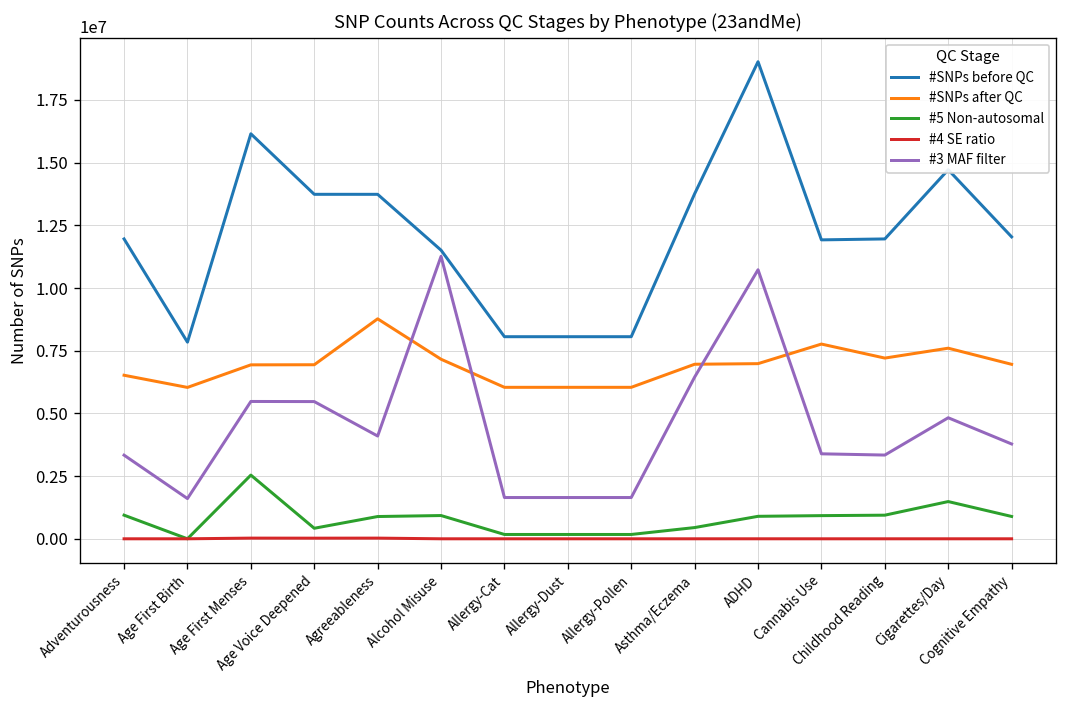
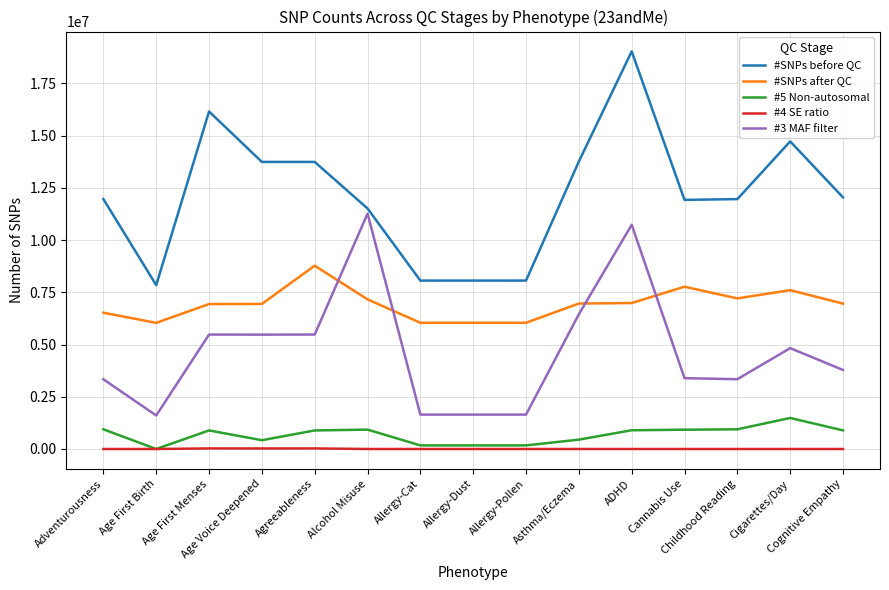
  {
    "#SNPs before QC": {
      "Adventurousness": 12000000,
      "Age First Birth": 7800000,
      "Age First Menses": 16100000,
      "Age Voice Deepened": 13700000,
      "Agreeableness": 13700000,
      "Alcohol Misuse": 11500000,
      "Allergy-Cat": 8100000,
      "Allergy-Dust": 8100000,
      "Allergy-Pollen": 8100000,
      "Asthma/Eczema": 13800000,
      "ADHD": 19000000,
      "Cannabis Use": 11900000,
      "Childhood Reading": 12000000,
      "Cigarettes/Day": 14700000,
      "Cognitive Empathy": 12000000
    },
    "#SNPs after QC": {
      "Adventurousness": 6500000,
      "Age First Birth": 6000000,
      "Age First Menses": 6900000,
      "Age Voice Deepened": 6900000,
      "Agreeableness": 8800000,
      "Alcohol Misuse": 7200000,
      "Allergy-Cat": 6000000,
      "Allergy-Dust": 6000000,
      "Allergy-Pollen": 6000000,
      "Asthma/Eczema": 7000000,
      "ADHD": 7000000,
      "Cannabis Use": 7800000,
      "Childhood Reading": 7200000,
      "Cigarettes/Day": 7600000,
      "Cognitive Empathy": 7000000
    },
    "#5 Non-autosomal": {
      "Adventurousness": 900000,
-     "Age First Menses": 2500000,
+     "Age First Menses": 900000,
      "Age Voice Deepened": 400000,
      "Agreeableness": 900000,
      "Alcohol Misuse": 900000,
      "Allergy-Cat": 200000,
      "Allergy-Dust": 200000,
      "Allergy-Pollen": 200000,
      "Asthma/Eczema": 400000,
      "ADHD": 900000,
      "Cannabis Use": 900000,
      "Childhood Reading": 900000,
      "Cigarettes/Day": 1500000,
      "Cognitive Empathy": 900000
    },
    "#4 SE ratio": {
      "Adventurousness": 0,
      "Age First Menses": 0,
      "Age Voice Deepened": 0,
      "Agreeableness": 0,
      "Alcohol Misuse": 0,
      "Allergy-Cat": 0,
      "Allergy-Dust": 0,
      "Allergy-Pollen": 0,
      "Asthma/Eczema": 0,
      "ADHD": 0,
      "Cannabis Use": 0,
      "Childhood Reading": 0,
      "Cigarettes/Day": 0,
      "Cognitive Empathy": 0
    },
    "#3 MAF filter": {
      "Adventurousness": 3300000,
      "Age First Birth": 1600000,
      "Age First Menses": 5500000,
      "Age Voice Deepened": 5500000,
-     "Agreeableness": 4100000,
+     "Agreeableness": 5500000,
      "Alcohol Misuse": 11300000,
      "Allergy-Cat": 1600000,
      "Allergy-Dust": 1600000,
      "Allergy-Pollen": 1600000,
      "Asthma/Eczema": 6400000,
      "ADHD": 10700000,
      "Cannabis Use": 3400000,
      "Childhood Reading": 3300000,
      "Cigarettes/Day": 4800000,
      "Cognitive Empathy": 3800000
    }
  }
